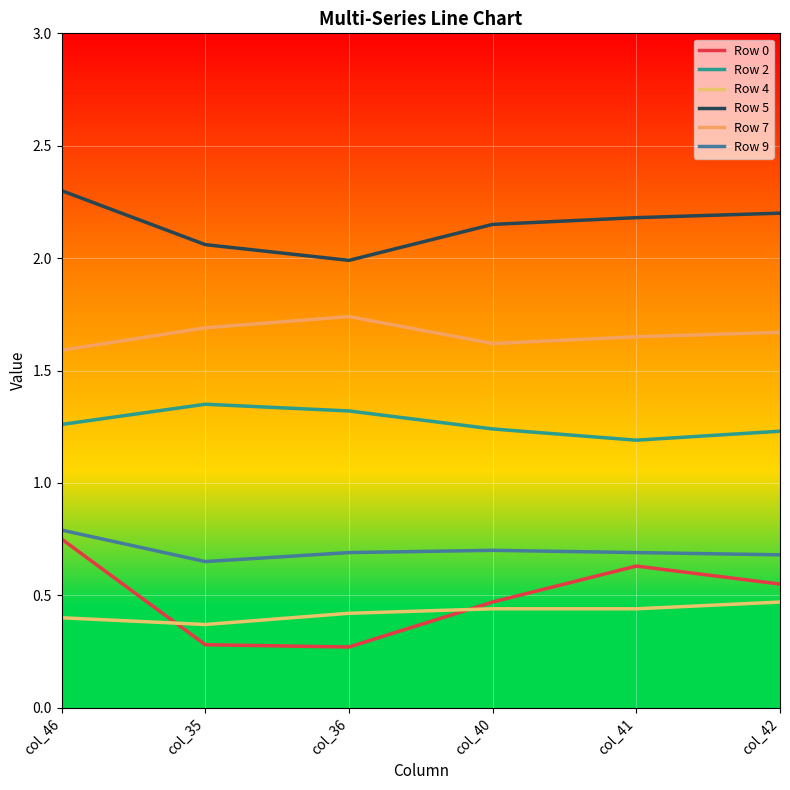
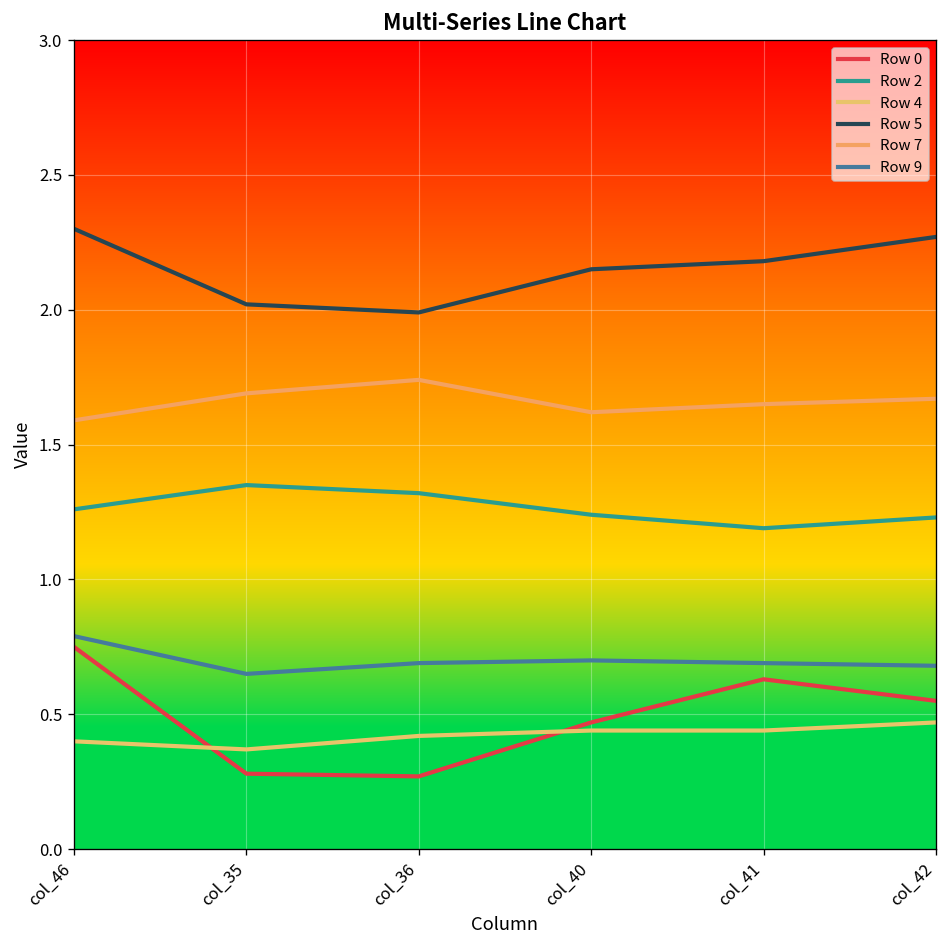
  {
    "Row 0": {
      "col_46": 0.75,
      "col_35": 0.28,
      "col_36": 0.27,
      "col_40": 0.47,
      "col_41": 0.63,
      "col_42": 0.55
    },
    "Row 5": {
      "col_46": 2.30,
-     "col_35": 2.06,
+     "col_35": 2.02,
      "col_36": 1.99,
      "col_40": 2.15,
      "col_41": 2.18,
-     "col_42": 2.20
+     "col_42": 2.27
    }
  }
